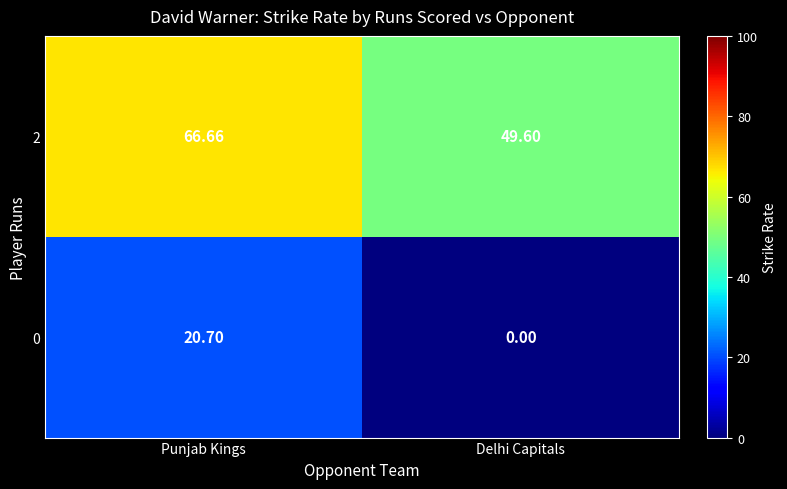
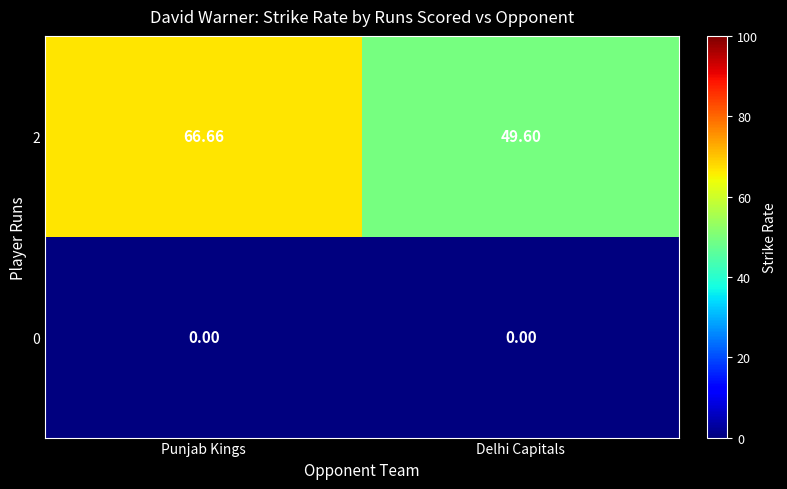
  {
    "2": {
      "Punjab Kings": 66.66,
      "Delhi Capitals": 49.60
    },
    "0": {
-     "Punjab Kings": 20.70,
+     "Punjab Kings": 0.00,
      "Delhi Capitals": 0.00
    }
  }
